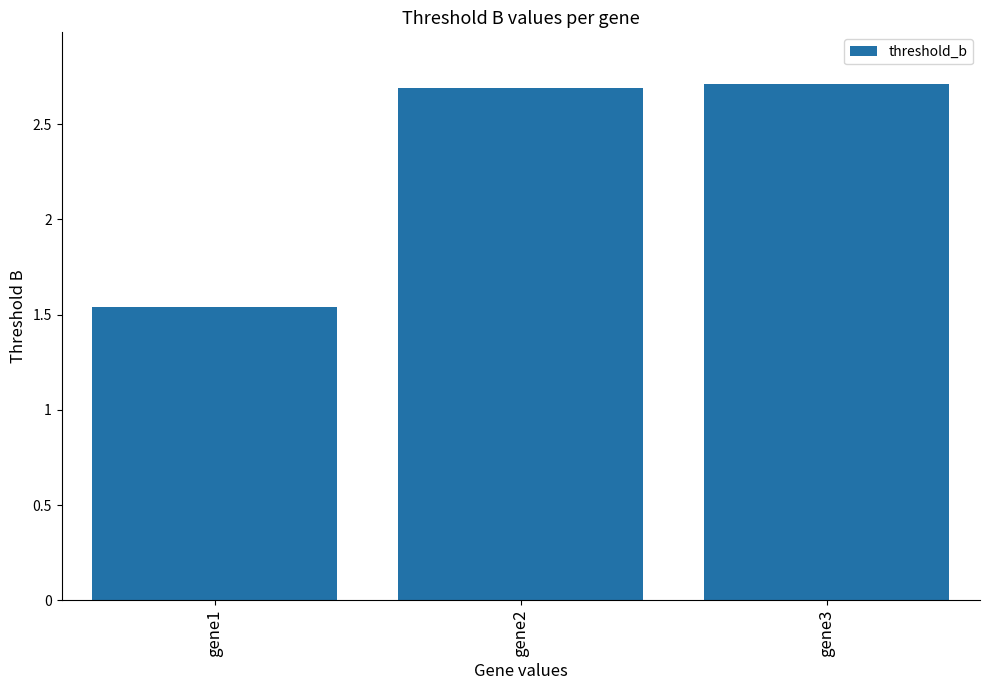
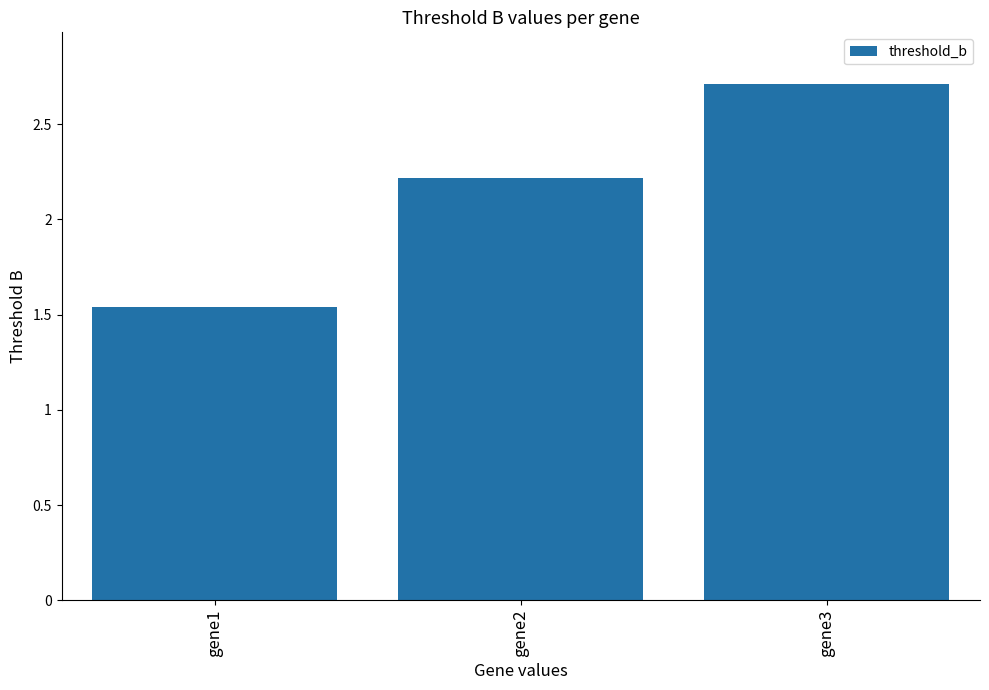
  {
    "gene1": 1.54,
-   "gene2": 2.69,
+   "gene2": 2.22,
    "gene3": 2.71
  }
